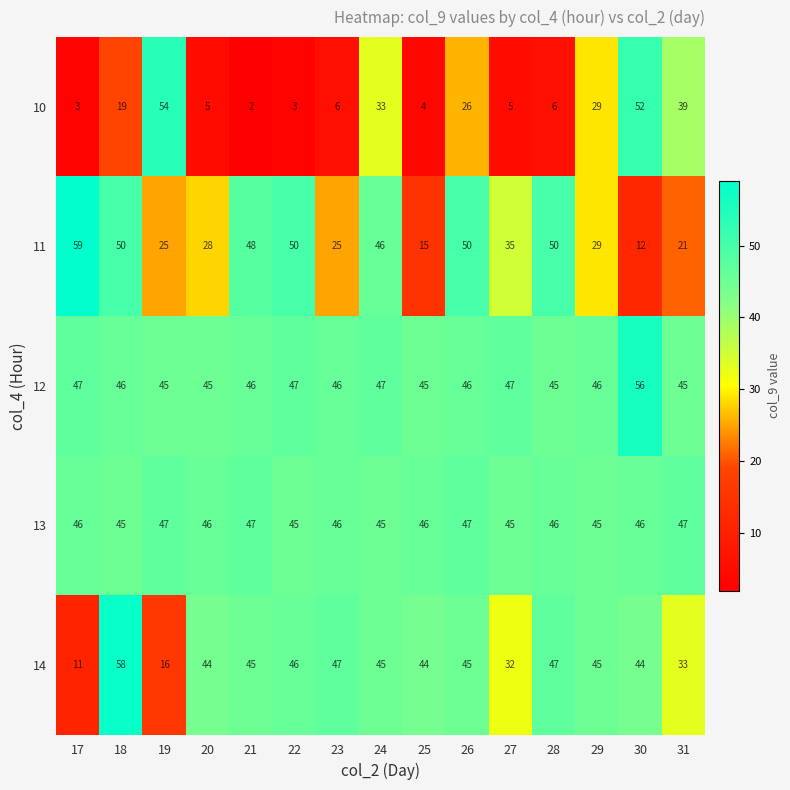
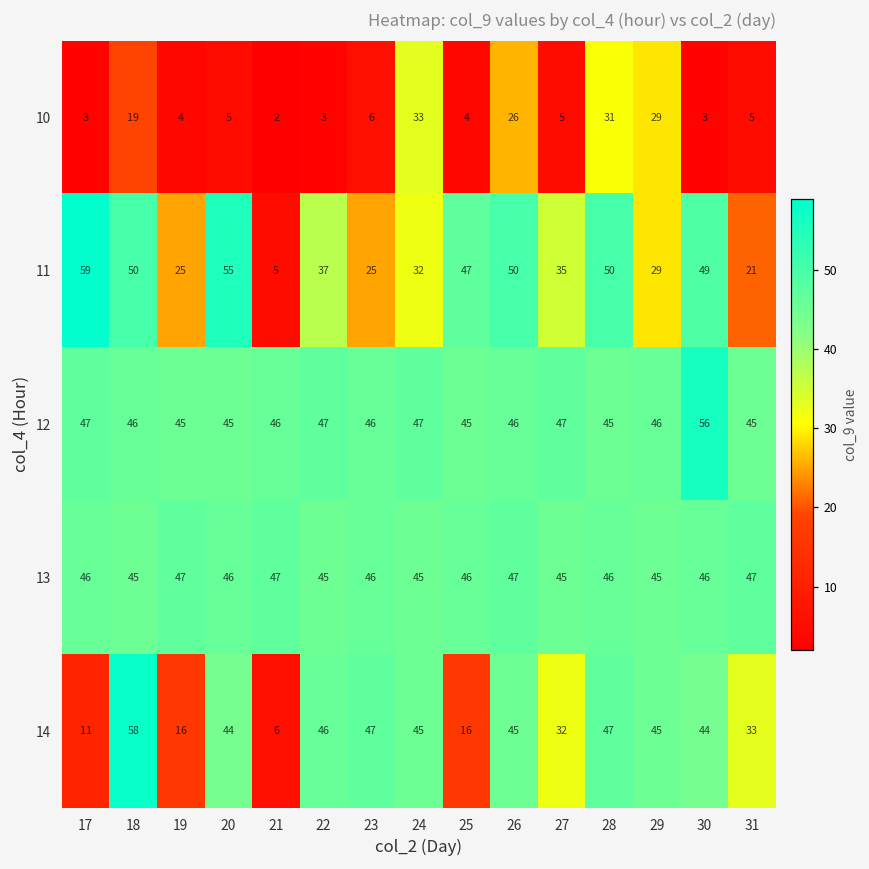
  {
    "10": {
      "17": 3,
      "18": 19,
-     "19": 54,
+     "19": 4,
      "20": 5,
      "21": 2,
      "22": 3,
      "23": 6,
      "24": 33,
      "25": 4,
      "26": 26,
      "27": 5,
-     "28": 6,
+     "28": 31,
      "29": 29,
-     "30": 52,
-     "31": 39
+     "30": 3,
+     "31": 5
    },
    "11": {
      "17": 59,
      "18": 50,
      "19": 25,
-     "20": 28,
-     "21": 48,
-     "22": 50,
+     "20": 55,
+     "21": 5,
+     "22": 37,
      "23": 25,
-     "24": 46,
-     "25": 15,
+     "24": 32,
+     "25": 47,
      "26": 50,
      "27": 35,
      "28": 50,
      "29": 29,
-     "30": 12,
+     "30": 49,
      "31": 21
    },
    "12": {
      "17": 47,
      "18": 46,
      "19": 45,
      "20": 45,
      "21": 46,
      "22": 47,
      "23": 46,
      "24": 47,
      "25": 45,
      "26": 46,
      "27": 47,
      "28": 45,
      "29": 46,
      "30": 56,
      "31": 45
    },
    "13": {
      "17": 46,
      "18": 45,
      "19": 47,
      "20": 46,
      "21": 47,
      "22": 45,
      "23": 46,
      "24": 45,
      "25": 46,
      "26": 47,
      "27": 45,
      "28": 46,
      "29": 45,
      "30": 46,
      "31": 47
    },
    "14": {
      "17": 11,
      "18": 58,
      "19": 16,
      "20": 44,
-     "21": 45,
+     "21": 6,
      "22": 46,
      "23": 47,
      "24": 45,
-     "25": 44,
+     "25": 16,
      "26": 45,
      "27": 32,
      "28": 47,
      "29": 45,
      "30": 44,
      "31": 33
    }
  }
